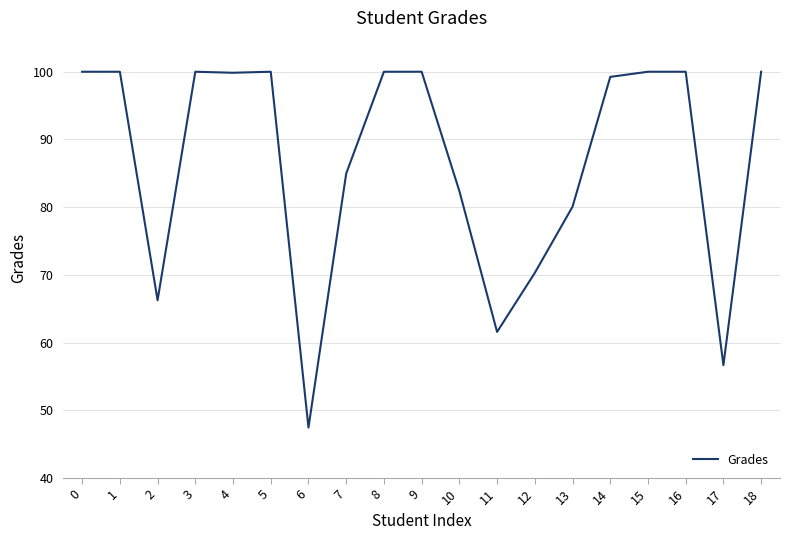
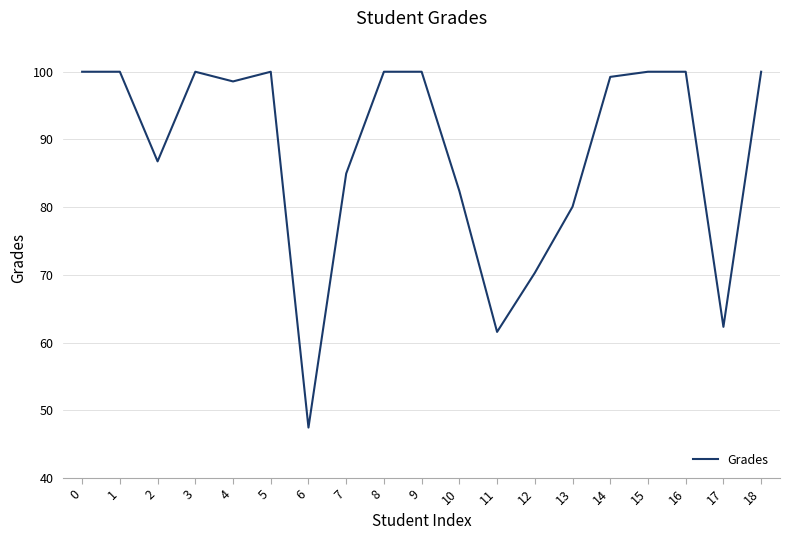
  {
    "0": 100,
    "1": 100,
-   "2": 66,
+   "2": 87,
    "3": 100,
-   "4": 100,
+   "4": 99,
    "5": 100,
    "6": 47,
    "7": 85,
    "8": 100,
    "9": 100,
    "10": 82,
    "11": 62,
    "12": 70,
    "13": 80,
    "14": 99,
    "15": 100,
    "16": 100,
-   "17": 57,
+   "17": 62,
    "18": 100
  }
